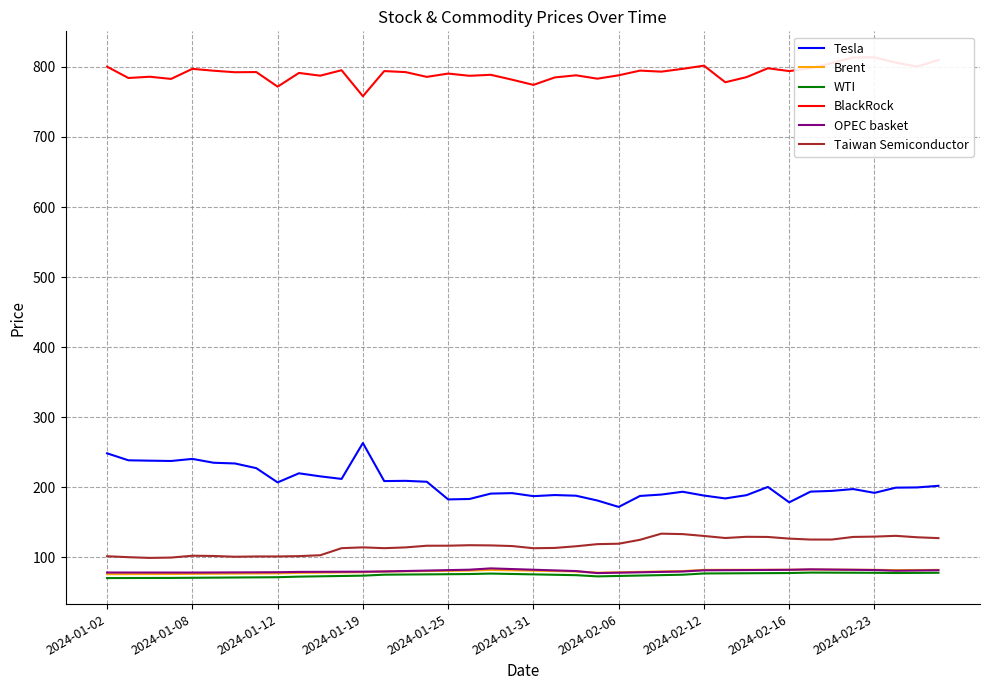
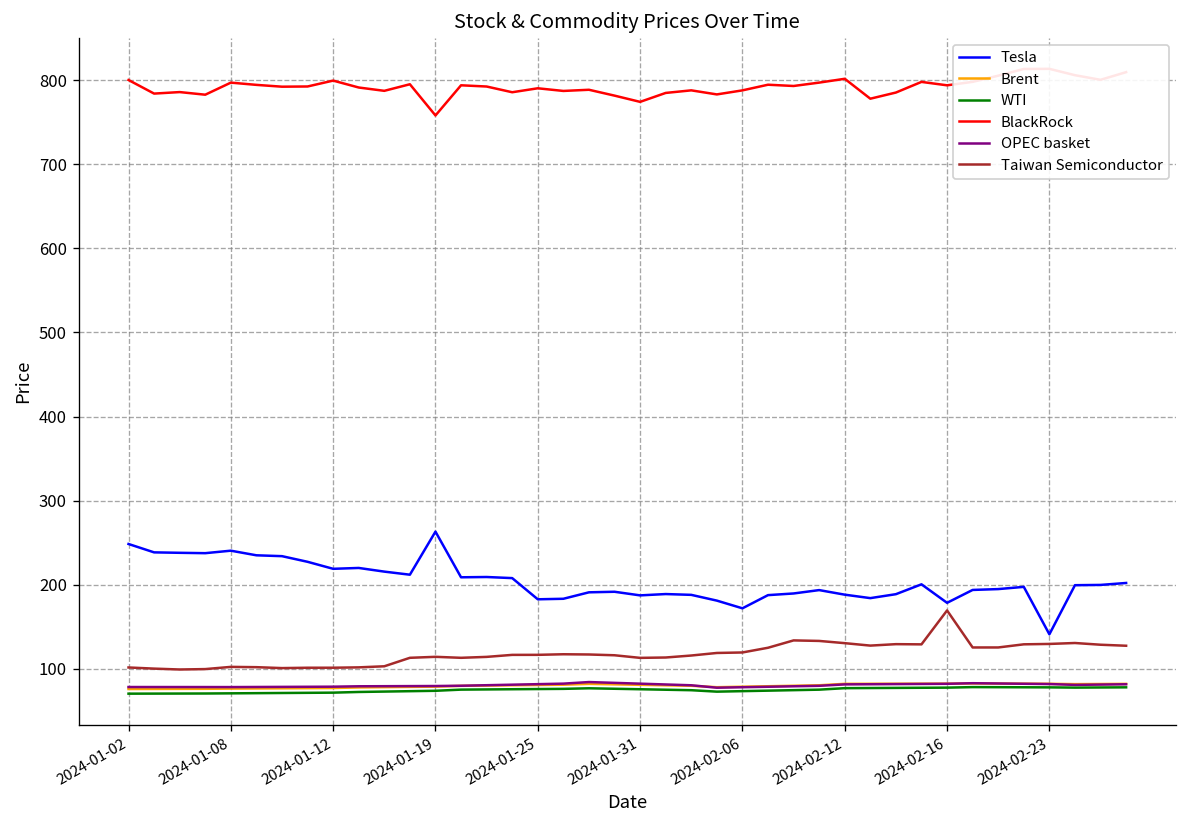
  {
    "Tesla": {
      "2024-01-02": 250,
      "2024-01-08": 240,
-     "2024-01-12": 210,
+     "2024-01-12": 220,
      "2024-01-19": 260,
      "2024-01-25": 180,
      "2024-01-31": 190,
      "2024-02-06": 170,
      "2024-02-12": 190,
      "2024-02-16": 180,
-     "2024-02-23": 190
+     "2024-02-23": 140
    },
    "WTI": {
      "2024-01-02": 70,
      "2024-01-08": 70,
      "2024-01-12": 70,
      "2024-01-19": 70,
      "2024-01-25": 80,
      "2024-01-31": 80,
      "2024-02-06": 70,
      "2024-02-12": 80,
      "2024-02-16": 80,
      "2024-02-23": 80
    },
    "BlackRock": {
      "2024-01-02": 800,
      "2024-01-08": 800,
-     "2024-01-12": 770,
+     "2024-01-12": 800,
      "2024-01-19": 760,
      "2024-01-25": 790,
      "2024-01-31": 770,
      "2024-02-06": 790,
      "2024-02-12": 800,
      "2024-02-16": 790
    },
    "Taiwan Semiconductor": {
      "2024-01-02": 100,
      "2024-01-08": 100,
      "2024-01-12": 100,
      "2024-01-19": 110,
      "2024-01-25": 120,
      "2024-01-31": 110,
      "2024-02-06": 120,
      "2024-02-12": 130,
-     "2024-02-16": 130,
+     "2024-02-16": 170,
      "2024-02-23": 130
    }
  }
